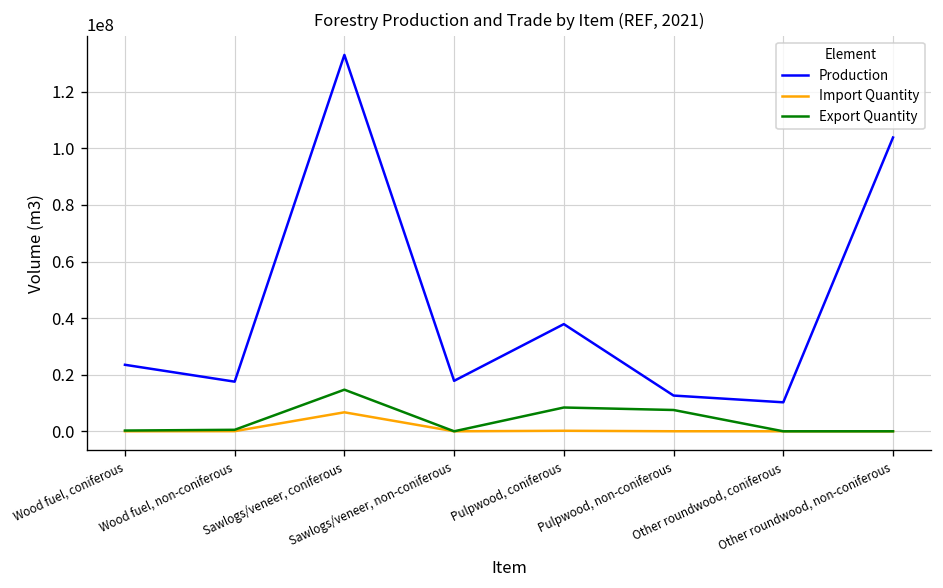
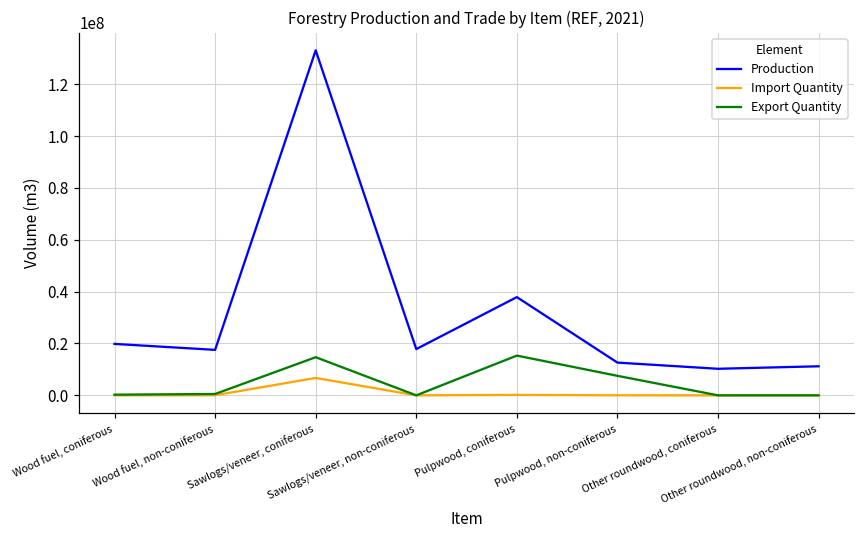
  {
    "Production": {
-     "Wood fuel, coniferous": 24000000,
+     "Wood fuel, coniferous": 20000000,
      "Wood fuel, non-coniferous": 18000000,
      "Sawlogs/veneer, coniferous": 133000000,
      "Sawlogs/veneer, non-coniferous": 18000000,
      "Pulpwood, coniferous": 38000000,
      "Pulpwood, non-coniferous": 13000000,
      "Other roundwood, coniferous": 10000000,
-     "Other roundwood, non-coniferous": 104000000
+     "Other roundwood, non-coniferous": 11000000
    },
    "Import Quantity": {
      "Sawlogs/veneer, coniferous": 7000000,
      "Pulpwood, coniferous": 0,
      "Pulpwood, non-coniferous": 0
    },
    "Export Quantity": {
      "Sawlogs/veneer, coniferous": 15000000,
-     "Pulpwood, coniferous": 8000000,
+     "Pulpwood, coniferous": 15000000,
      "Pulpwood, non-coniferous": 8000000
    }
  }
